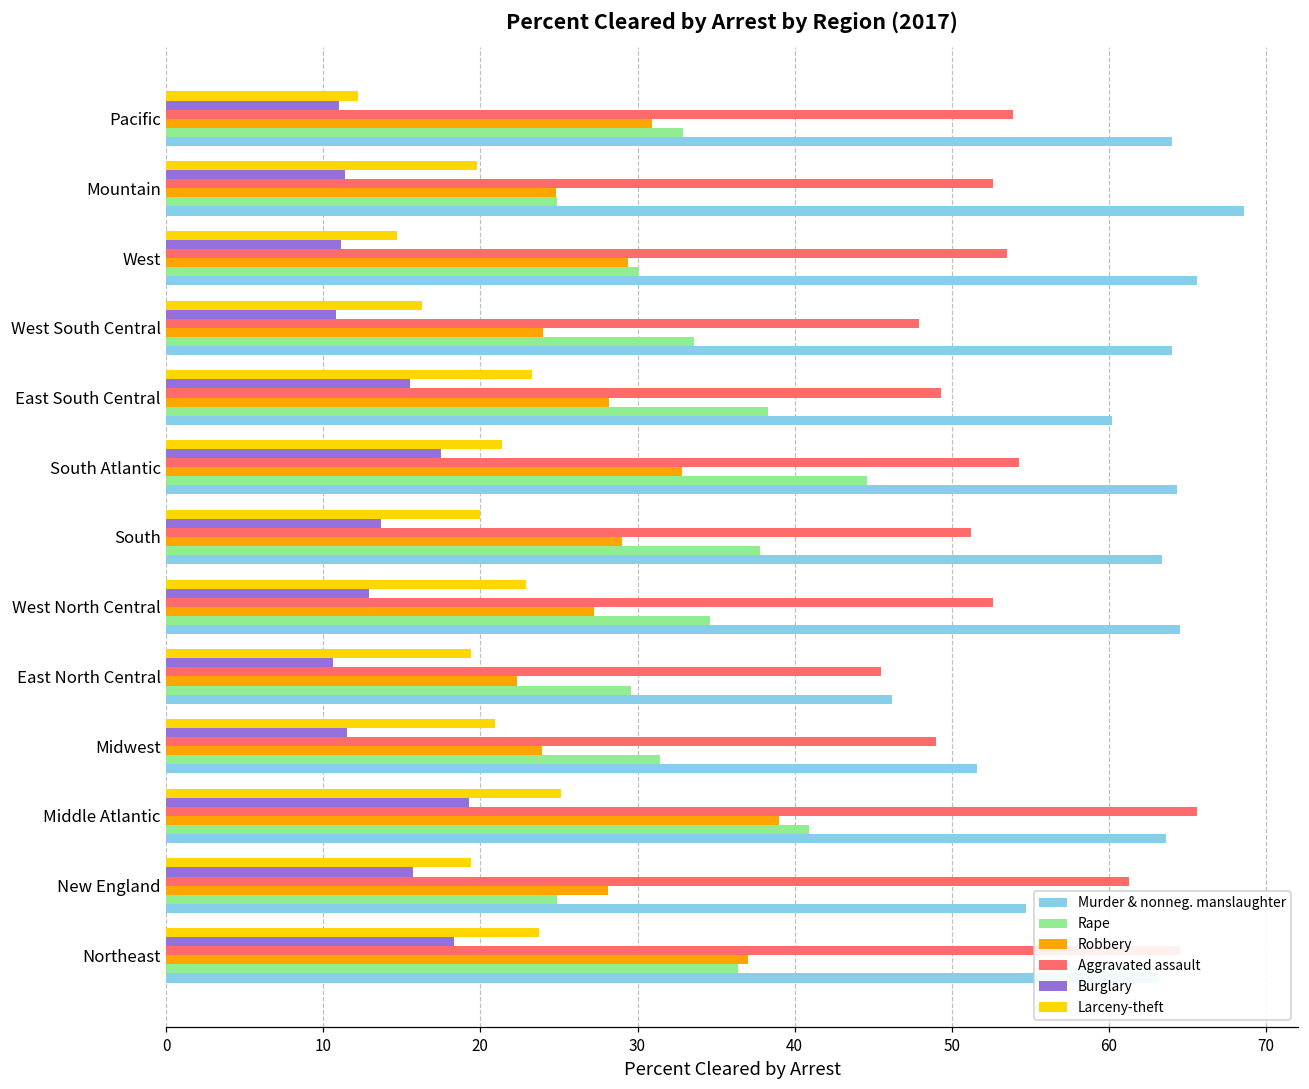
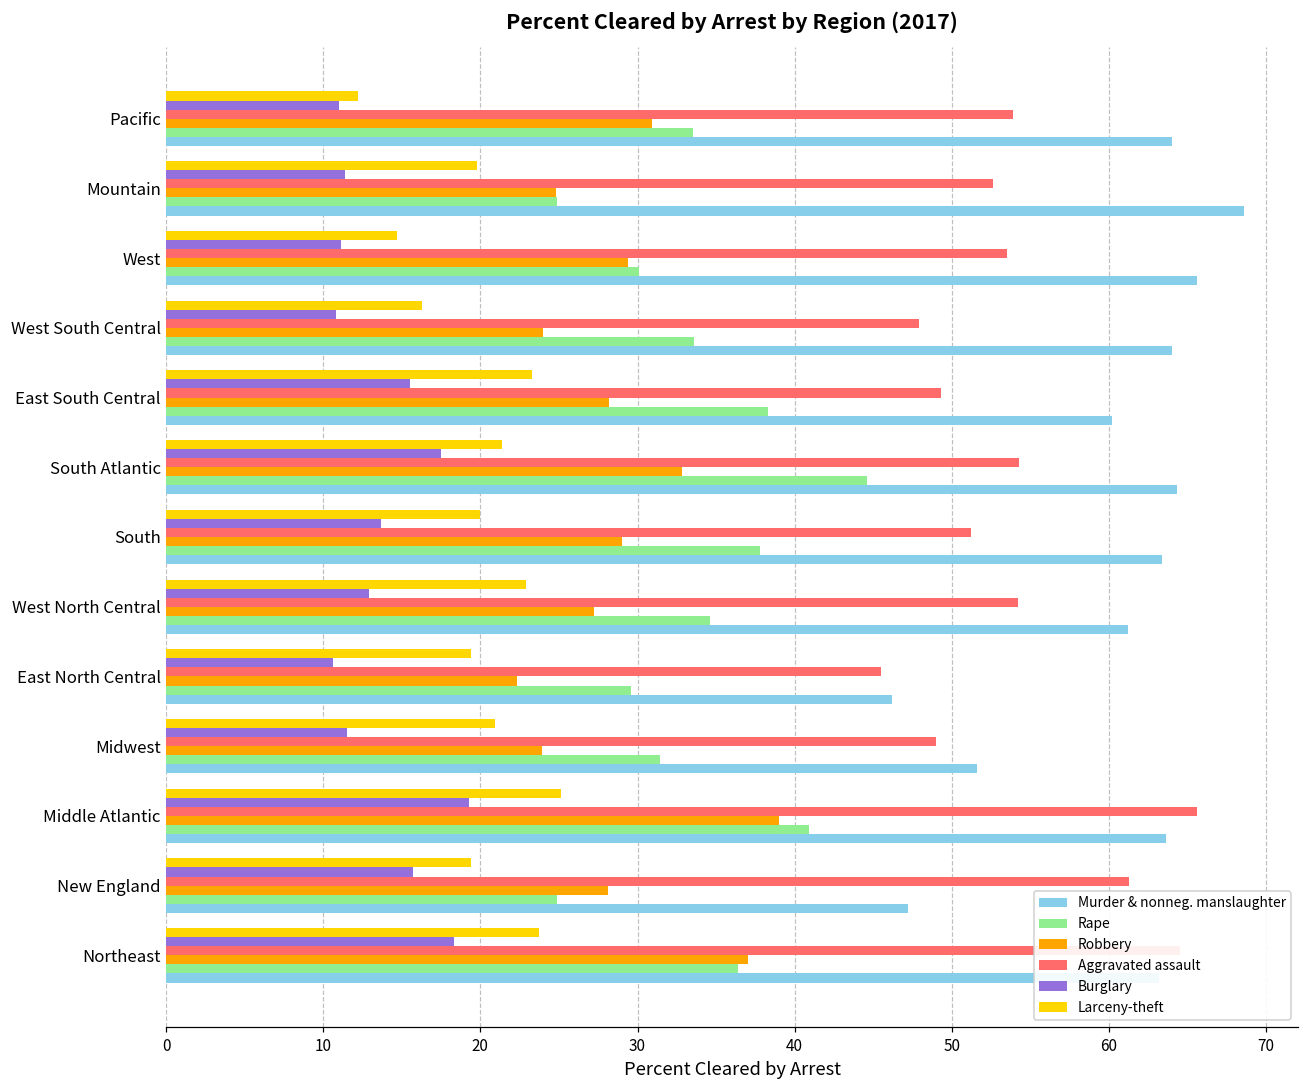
  {
    "Murder & nonneg. manslaughter": {
      "Pacific": 64.0,
      "Mountain": 68.6,
      "West": 65.6,
      "West South Central": 64.0,
      "East South Central": 60.2,
      "South Atlantic": 64.3,
      "South": 63.4,
-     "West North Central": 64.5,
+     "West North Central": 61.2,
      "East North Central": 46.2,
      "Midwest": 51.6,
      "Middle Atlantic": 63.6,
-     "New England": 54.7
+     "New England": 47.2
    },
    "Rape": {
-     "Pacific": 32.9,
+     "Pacific": 33.5,
      "Mountain": 24.9,
      "West": 30.1,
      "West South Central": 33.6,
      "East South Central": 38.3,
      "South Atlantic": 44.6,
      "South": 37.8,
      "West North Central": 34.6,
      "East North Central": 29.6,
      "Midwest": 31.4,
      "Middle Atlantic": 40.9,
      "New England": 24.9,
      "Northeast": 36.4
    },
    "Aggravated assault": {
      "Pacific": 53.9,
      "Mountain": 52.6,
      "West": 53.5,
      "West South Central": 47.9,
      "East South Central": 49.3,
      "South Atlantic": 54.3,
      "South": 51.2,
-     "West North Central": 52.6,
+     "West North Central": 54.2,
      "East North Central": 45.5,
      "Midwest": 49.0,
      "Middle Atlantic": 65.6,
      "New England": 61.3
    },
    "Burglary": {
      "Pacific": 11.0,
      "Mountain": 11.4,
      "West": 11.1,
      "West South Central": 10.8,
      "East South Central": 15.5,
      "South Atlantic": 17.5,
      "South": 13.7,
      "West North Central": 12.9,
      "East North Central": 10.6,
      "Midwest": 11.5,
      "Middle Atlantic": 19.3,
      "New England": 15.7,
      "Northeast": 18.3
    }
  }
